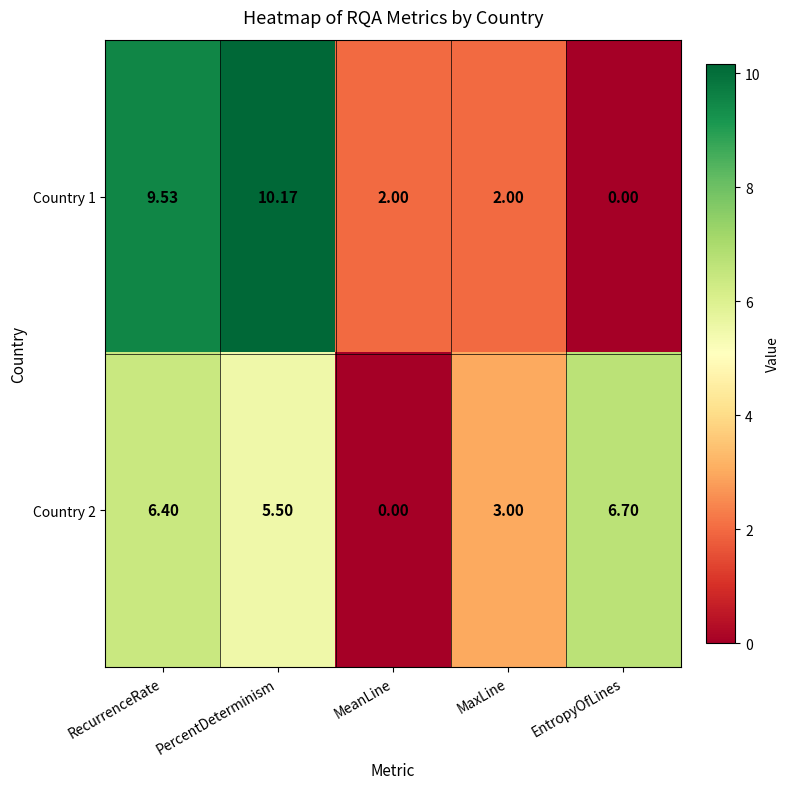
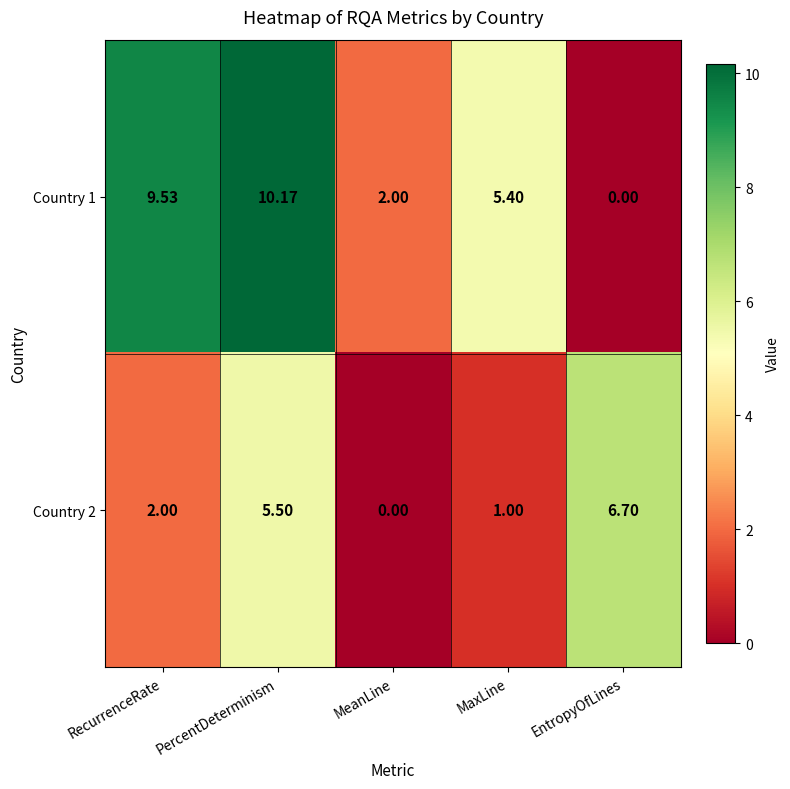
  {
    "Country 1": {
      "RecurrenceRate": 9.53,
      "PercentDeterminism": 10.17,
      "MeanLine": 2.00,
-     "MaxLine": 2.00,
+     "MaxLine": 5.40,
      "EntropyOfLines": 0.00
    },
    "Country 2": {
-     "RecurrenceRate": 6.40,
+     "RecurrenceRate": 2.00,
      "PercentDeterminism": 5.50,
      "MeanLine": 0.00,
-     "MaxLine": 3.00,
+     "MaxLine": 1.00,
      "EntropyOfLines": 6.70
    }
  }
